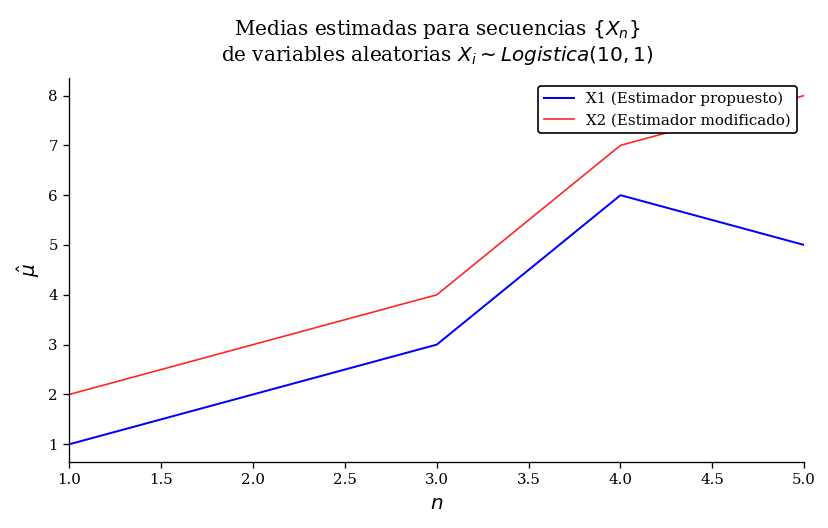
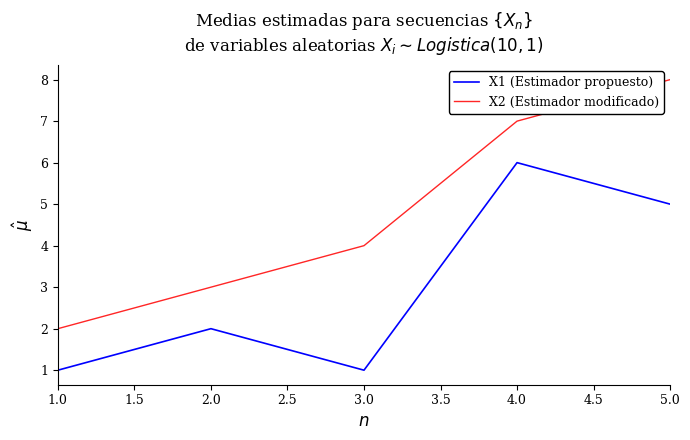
  {
    "X1 (Estimador propuesto)": {
      "1.0": 1,
      "2.0": 2,
-     "3.0": 3,
+     "3.0": 1,
      "4.0": 6,
      "5.0": 5
    },
    "X2 (Estimador modificado)": {
      "1.0": 2,
      "2.0": 3,
      "3.0": 4,
      "4.0": 7,
      "5.0": 8
    }
  }
